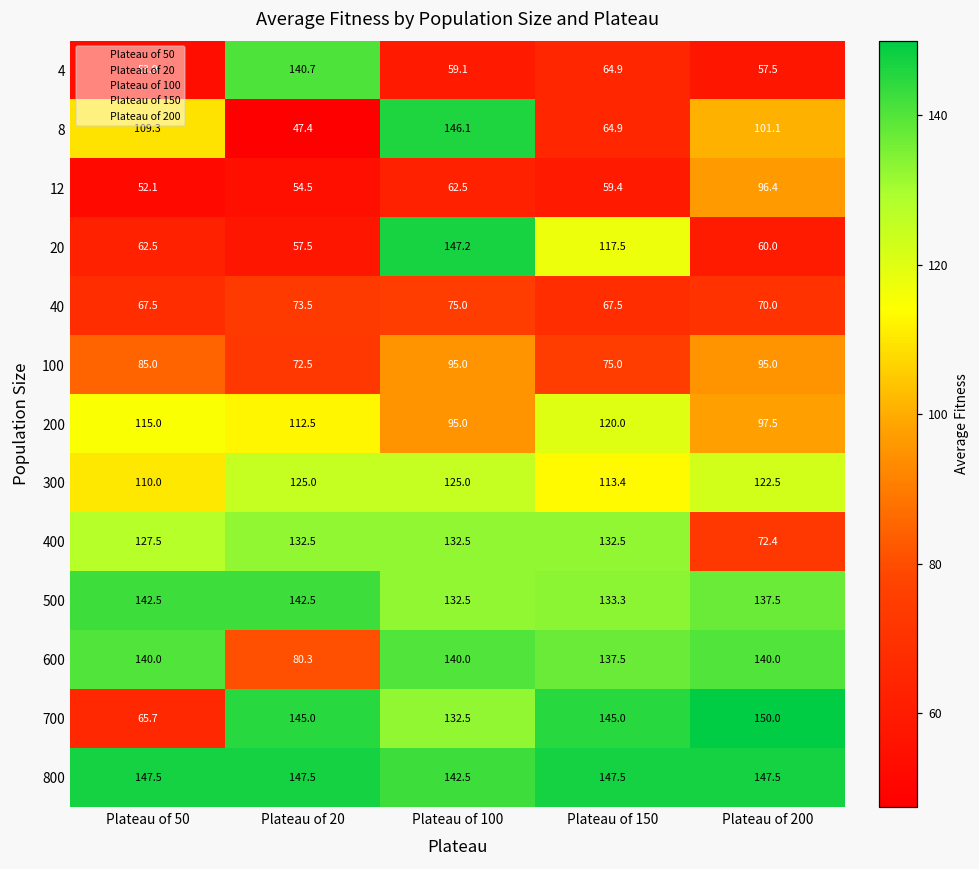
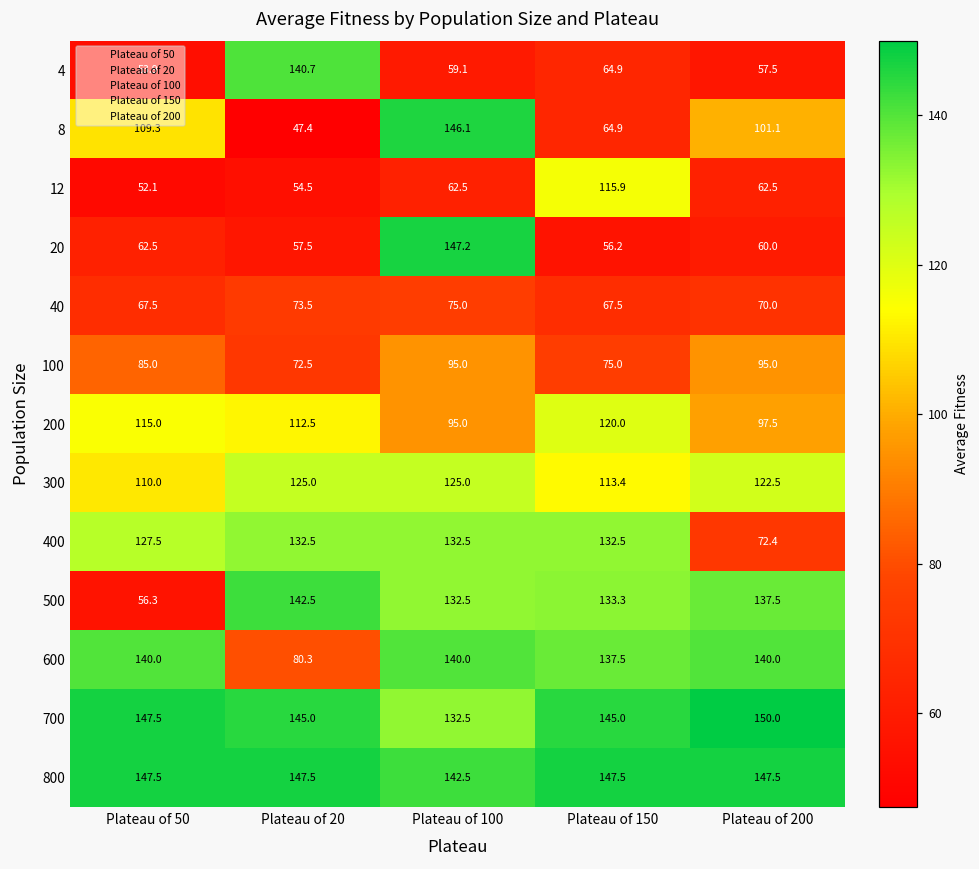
  {
    "4": {
      "Plateau of 20": 140.7,
      "Plateau of 100": 59.1,
      "Plateau of 150": 64.9,
      "Plateau of 200": 57.5
    },
    "8": {
      "Plateau of 20": 47.4,
      "Plateau of 100": 146.1,
      "Plateau of 150": 64.9,
      "Plateau of 200": 101.1
    },
    "12": {
      "Plateau of 50": 52.1,
      "Plateau of 20": 54.5,
      "Plateau of 100": 62.5,
-     "Plateau of 150": 59.4,
-     "Plateau of 200": 96.4
+     "Plateau of 150": 115.9,
+     "Plateau of 200": 62.5
    },
    "20": {
      "Plateau of 50": 62.5,
      "Plateau of 20": 57.5,
      "Plateau of 100": 147.2,
-     "Plateau of 150": 117.5,
+     "Plateau of 150": 56.2,
      "Plateau of 200": 60.0
    },
    "40": {
      "Plateau of 50": 67.5,
      "Plateau of 20": 73.5,
      "Plateau of 100": 75.0,
      "Plateau of 150": 67.5,
      "Plateau of 200": 70.0
    },
    "100": {
      "Plateau of 50": 85.0,
      "Plateau of 20": 72.5,
      "Plateau of 100": 95.0,
      "Plateau of 150": 75.0,
      "Plateau of 200": 95.0
    },
    "200": {
      "Plateau of 50": 115.0,
      "Plateau of 20": 112.5,
      "Plateau of 100": 95.0,
      "Plateau of 150": 120.0,
      "Plateau of 200": 97.5
    },
    "300": {
      "Plateau of 50": 110.0,
      "Plateau of 20": 125.0,
      "Plateau of 100": 125.0,
      "Plateau of 150": 113.4,
      "Plateau of 200": 122.5
    },
    "400": {
      "Plateau of 50": 127.5,
      "Plateau of 20": 132.5,
      "Plateau of 100": 132.5,
      "Plateau of 150": 132.5,
      "Plateau of 200": 72.4
    },
    "500": {
-     "Plateau of 50": 142.5,
+     "Plateau of 50": 56.3,
      "Plateau of 20": 142.5,
      "Plateau of 100": 132.5,
      "Plateau of 150": 133.3,
      "Plateau of 200": 137.5
    },
    "600": {
      "Plateau of 50": 140.0,
      "Plateau of 20": 80.3,
      "Plateau of 100": 140.0,
      "Plateau of 150": 137.5,
      "Plateau of 200": 140.0
    },
    "700": {
-     "Plateau of 50": 65.7,
+     "Plateau of 50": 147.5,
      "Plateau of 20": 145.0,
      "Plateau of 100": 132.5,
      "Plateau of 150": 145.0,
      "Plateau of 200": 150.0
    },
    "800": {
      "Plateau of 50": 147.5,
      "Plateau of 20": 147.5,
      "Plateau of 100": 142.5,
      "Plateau of 150": 147.5,
      "Plateau of 200": 147.5
    }
  }
